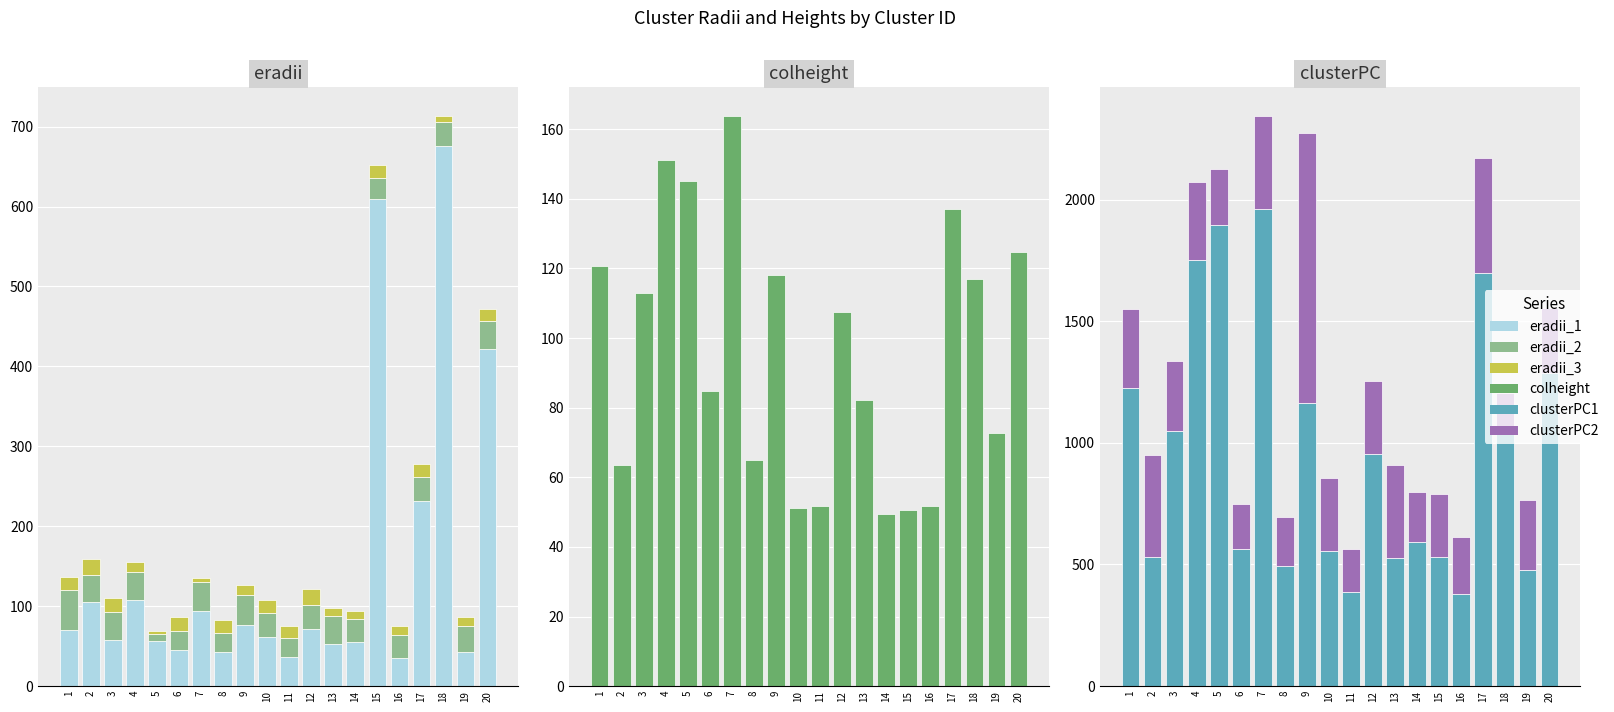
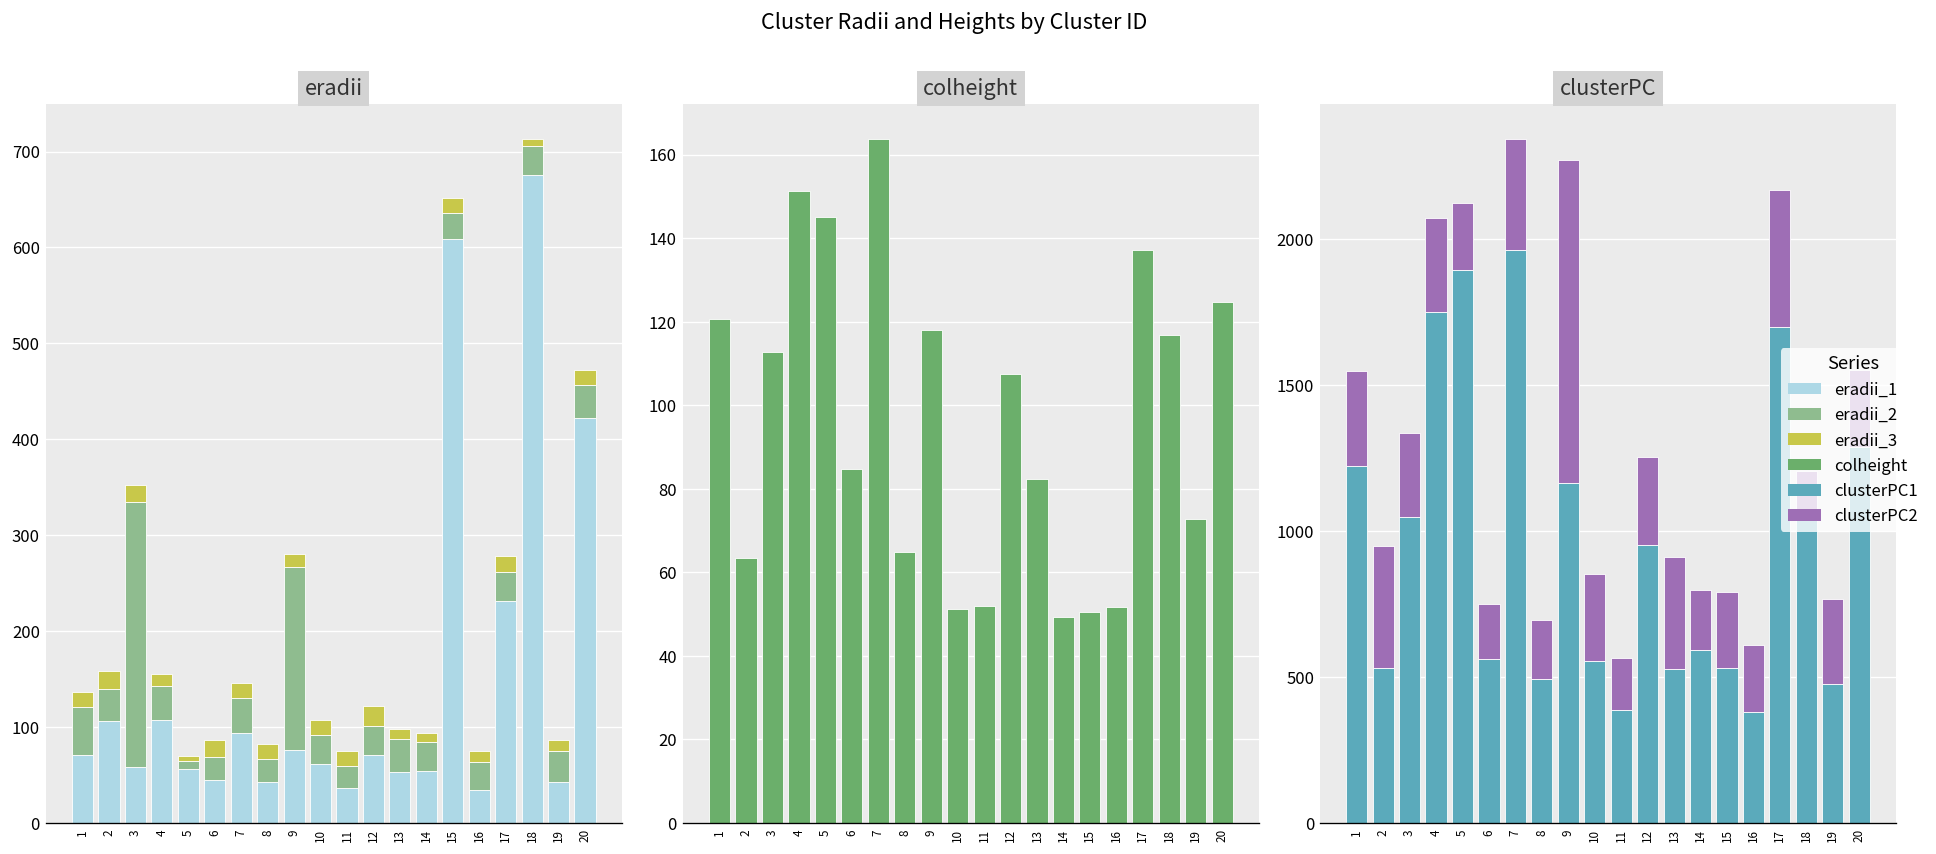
  {
    "eradii": {
      "eradii_1": {
        "1": 70,
        "2": 110,
        "3": 60,
        "4": 110,
        "5": 60,
        "6": 50,
        "7": 90,
        "8": 40,
        "9": 80,
        "10": 60,
        "11": 40,
        "12": 70,
        "13": 50,
        "14": 50,
        "15": 610,
        "16": 30,
        "17": 230,
        "18": 680,
        "19": 40,
        "20": 420
      },
      "eradii_2": {
        "1": 50,
        "2": 30,
-       "3": 30,
+       "3": 280,
        "4": 40,
        "5": 10,
        "6": 20,
        "7": 40,
        "8": 20,
-       "9": 40,
+       "9": 190,
        "10": 30,
        "11": 20,
        "12": 30,
        "13": 30,
        "14": 30,
        "15": 30,
        "16": 30,
        "17": 30,
        "18": 30,
        "19": 30,
        "20": 30
      },
      "eradii_3": {
        "1": 20,
        "2": 20,
        "3": 20,
        "4": 10,
        "5": 0,
        "6": 20,
-       "7": 10,
+       "7": 20,
        "8": 20,
        "9": 10,
        "10": 20,
        "11": 20,
        "12": 20,
        "13": 10,
        "14": 10,
        "15": 20,
        "16": 10,
        "17": 20,
        "18": 10,
        "19": 10,
        "20": 20
      }
    },
    "colheight": {
      "1": 121,
      "2": 63,
      "3": 113,
      "4": 151,
      "5": 145,
      "6": 85,
      "7": 164,
      "8": 65,
      "9": 118,
      "10": 51,
      "11": 52,
      "12": 107,
      "13": 82,
      "14": 49,
      "15": 51,
      "16": 52,
      "17": 137,
      "18": 117,
      "19": 73,
      "20": 125
    },
    "clusterPC": {
      "clusterPC1": {
        "1": 1220,
        "2": 530,
        "3": 1050,
        "4": 1750,
        "5": 1890,
        "6": 560,
        "7": 1960,
        "8": 490,
        "9": 1160,
        "10": 560,
        "11": 390,
        "12": 950,
        "13": 530,
        "14": 590,
        "15": 530,
        "16": 380,
        "17": 1700,
        "19": 480
      },
      "clusterPC2": {
        "1": 330,
        "2": 420,
        "3": 290,
        "4": 320,
        "5": 230,
        "6": 190,
        "7": 380,
        "8": 200,
        "9": 1110,
        "10": 300,
        "11": 180,
        "12": 300,
        "13": 380,
        "14": 210,
        "15": 260,
        "16": 230,
        "17": 470,
        "19": 290
      }
    }
  }
